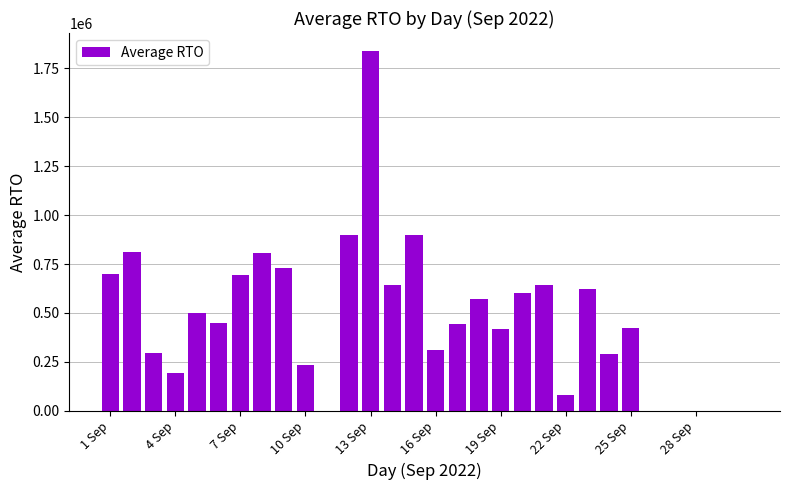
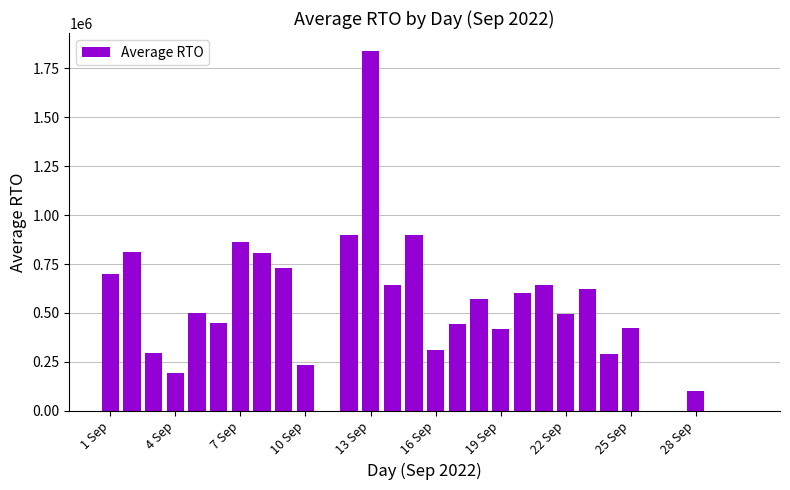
  {
    "1 Sep": 700000,
    "4 Sep": 200000,
-   "7 Sep": 690000,
+   "7 Sep": 860000,
    "10 Sep": 240000,
    "13 Sep": 1840000,
    "16 Sep": 310000,
    "19 Sep": 420000,
-   "22 Sep": 80000,
+   "22 Sep": 500000,
    "25 Sep": 420000,
-   "28 Sep": 0
+   "28 Sep": 100000
  }
